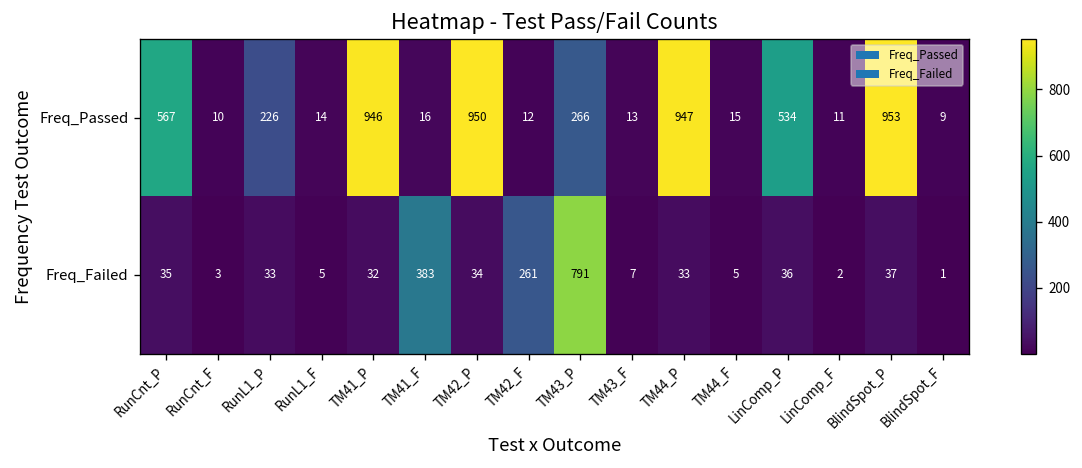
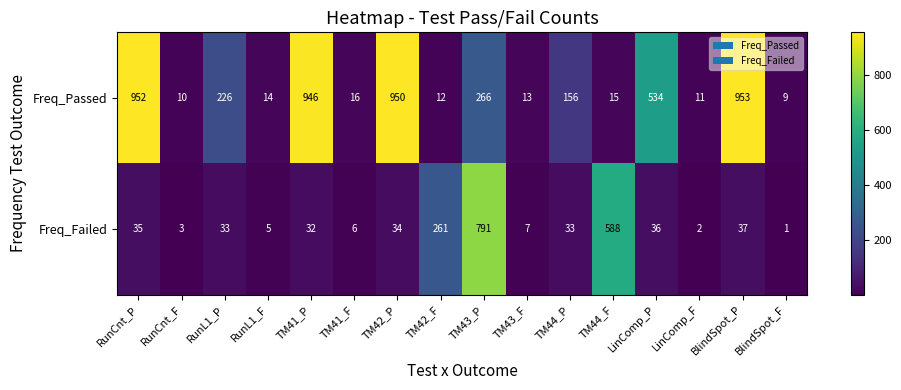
  {
    "Freq_Passed": {
-     "RunCnt_P": 567,
+     "RunCnt_P": 952,
      "RunCnt_F": 10,
      "RunL1_P": 226,
      "RunL1_F": 14,
      "TM41_P": 946,
      "TM41_F": 16,
      "TM42_P": 950,
      "TM42_F": 12,
      "TM43_P": 266,
      "TM43_F": 13,
-     "TM44_P": 947,
+     "TM44_P": 156,
      "TM44_F": 15,
      "LinComp_P": 534,
      "LinComp_F": 11,
      "BlindSpot_P": 953,
      "BlindSpot_F": 9
    },
    "Freq_Failed": {
      "RunCnt_P": 35,
      "RunCnt_F": 3,
      "RunL1_P": 33,
      "RunL1_F": 5,
      "TM41_P": 32,
-     "TM41_F": 383,
+     "TM41_F": 6,
      "TM42_P": 34,
      "TM42_F": 261,
      "TM43_P": 791,
      "TM43_F": 7,
      "TM44_P": 33,
-     "TM44_F": 5,
+     "TM44_F": 588,
      "LinComp_P": 36,
      "LinComp_F": 2,
      "BlindSpot_P": 37,
      "BlindSpot_F": 1
    }
  }
